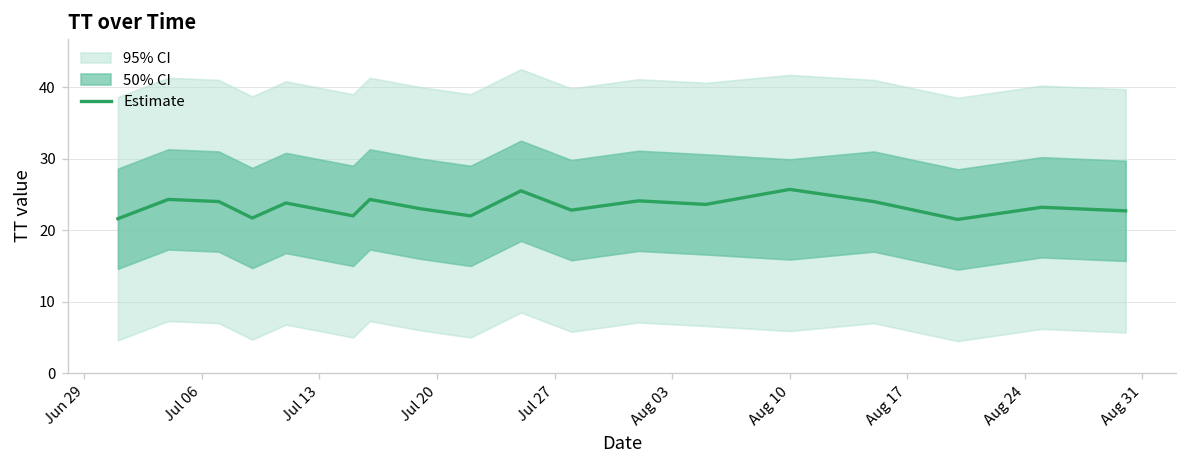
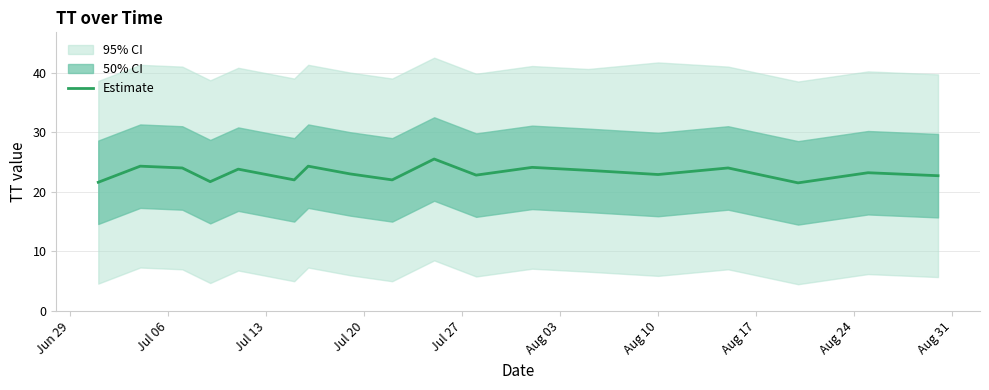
  {
    "Estimate": {
-     "Aug 10": 26
+     "Aug 10": 23
    }
  }
